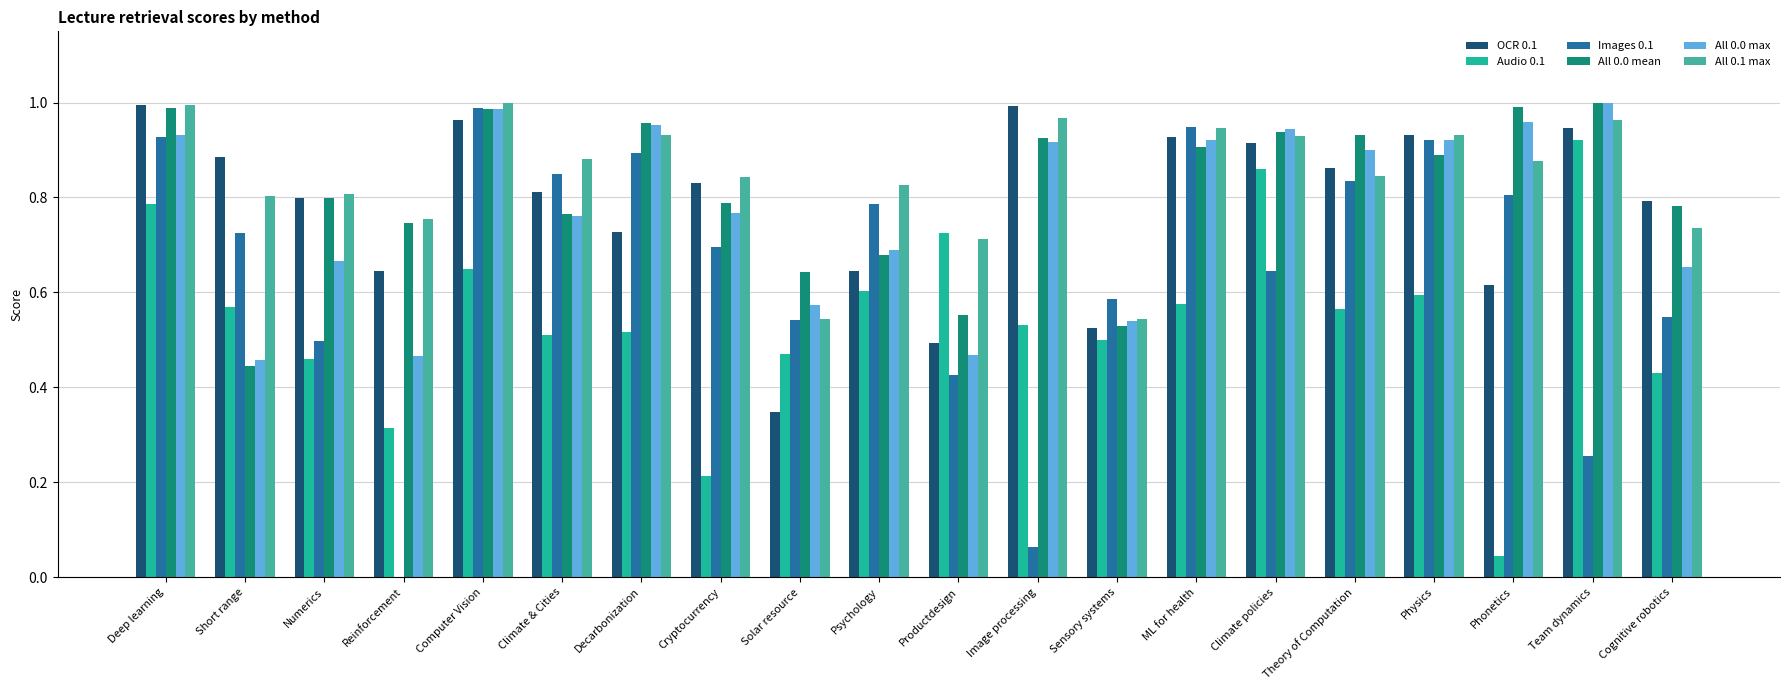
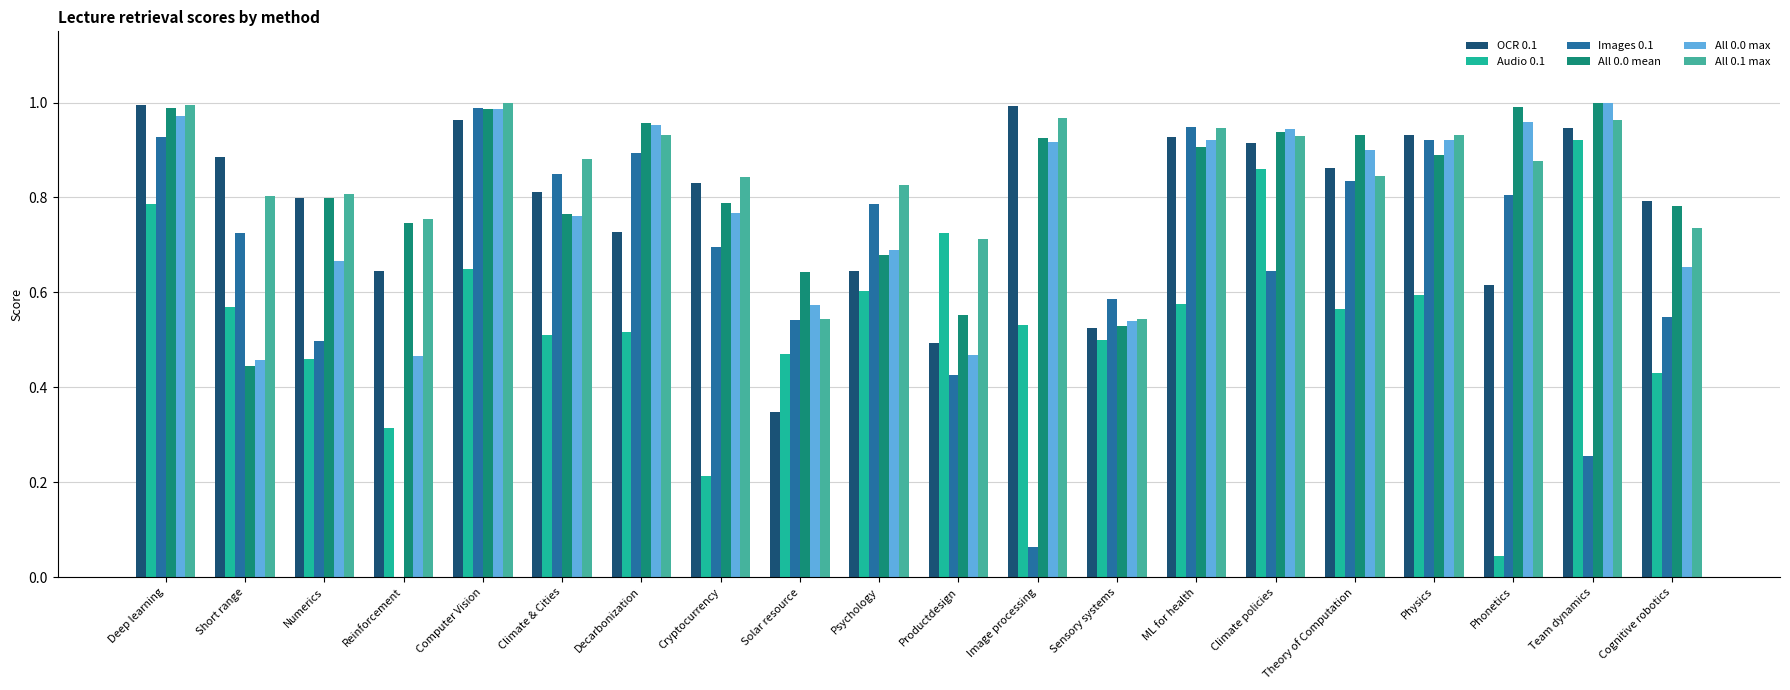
  {
    "All 0.0 max": {
-     "Deep learning": 0.93,
+     "Deep learning": 0.97,
      "Short range": 0.46,
      "Numerics": 0.67,
      "Reinforcement": 0.47,
      "Computer Vision": 0.99,
      "Climate & Cities": 0.76,
      "Decarbonization": 0.95,
      "Cryptocurrency": 0.77,
      "Solar resource": 0.57,
      "Psychology": 0.69,
      "Productdesign": 0.47,
      "Image processing": 0.92,
      "Sensory systems": 0.54,
      "ML for health": 0.92,
      "Climate policies": 0.94,
      "Theory of Computation": 0.90,
      "Physics": 0.92,
      "Phonetics": 0.96,
      "Team dynamics": 1.00,
      "Cognitive robotics": 0.65
    }
  }
